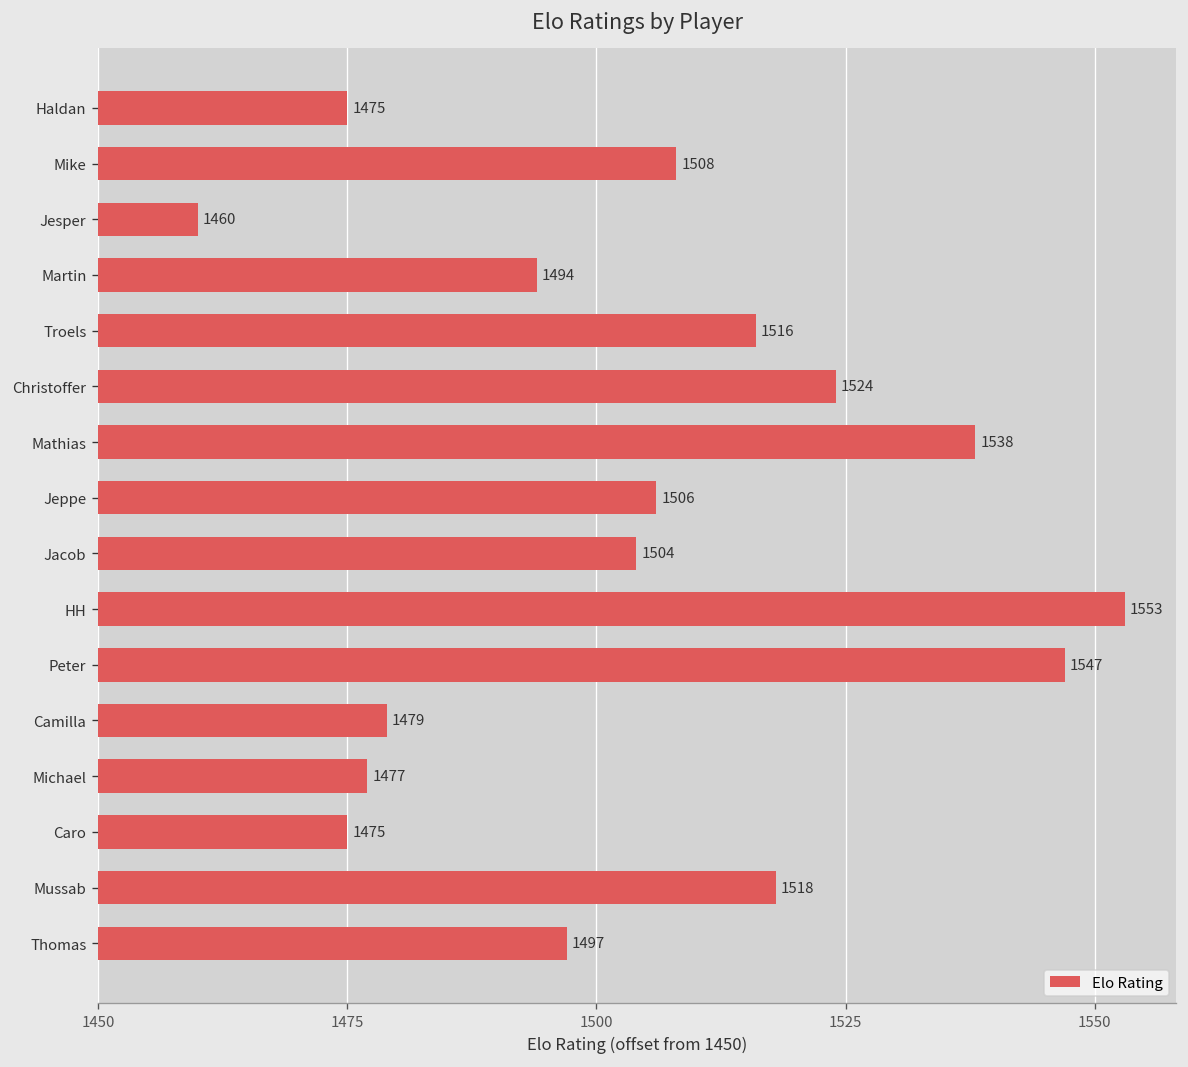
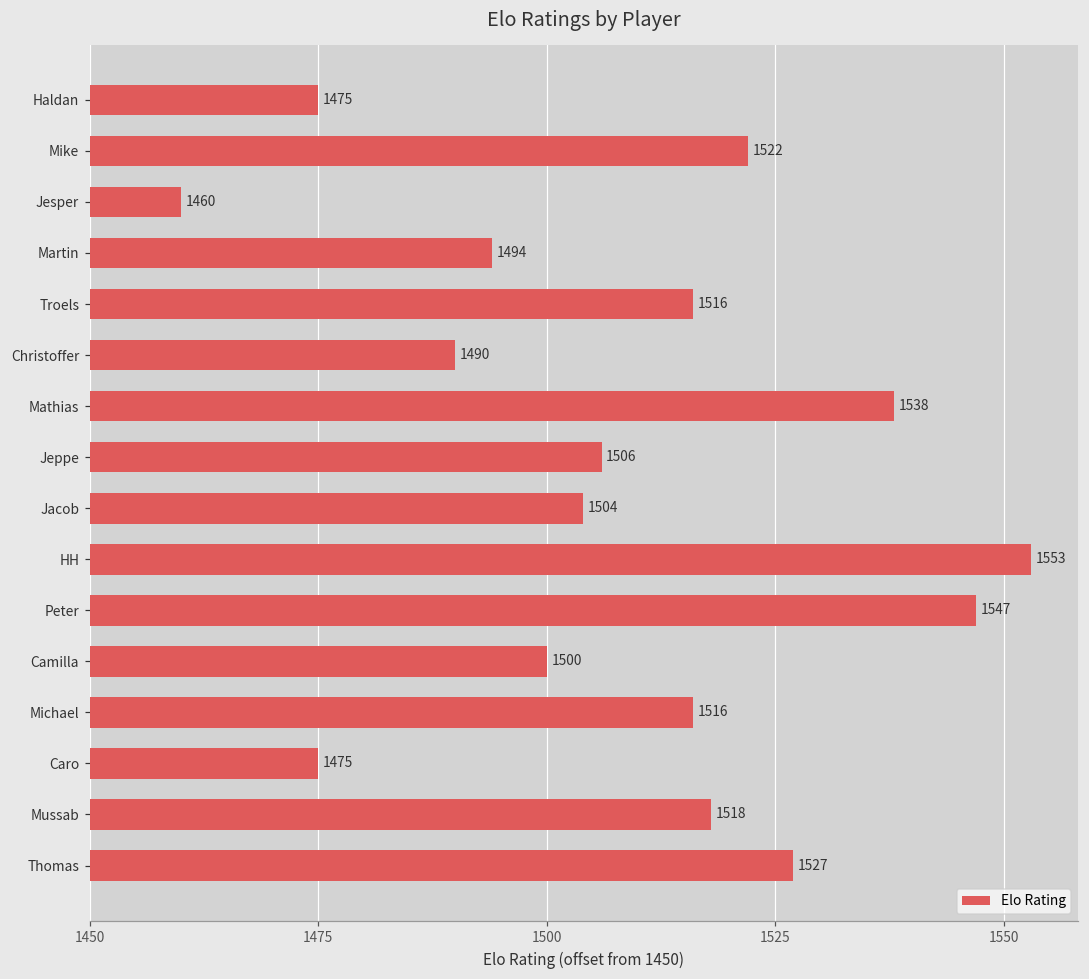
  {
-   "Mike": 1508,
-   "Christoffer": 1524,
-   "Camilla": 1479,
-   "Michael": 1477,
-   "Thomas": 1497
+   "Mike": 1522,
+   "Christoffer": 1490,
+   "Camilla": 1500,
+   "Michael": 1516,
+   "Thomas": 1527
  }
